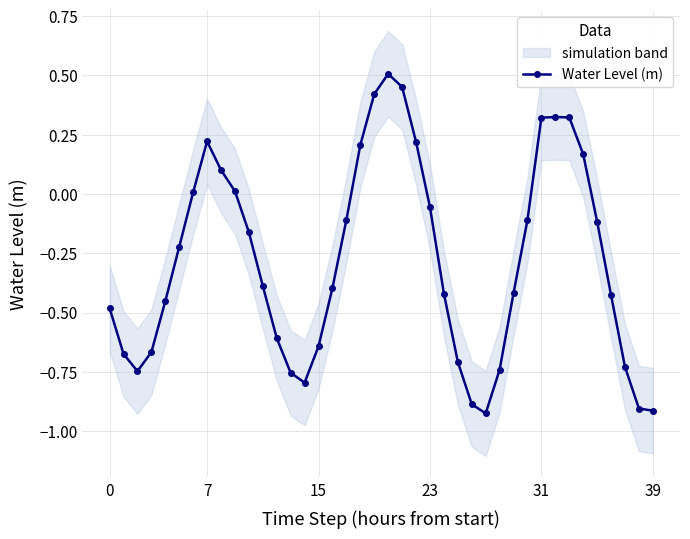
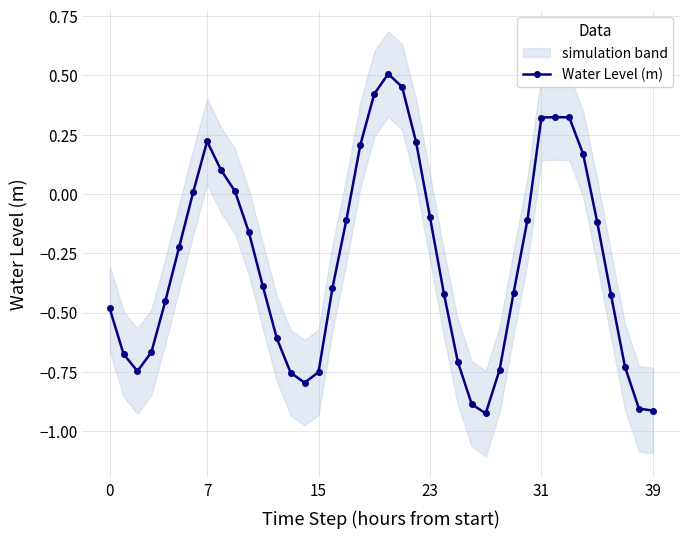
  {
    "Water Level (m)": {
      "0": -0.48,
      "7": 0.22,
-     "15": -0.64,
-     "23": -0.06,
+     "15": -0.75,
+     "23": -0.10,
      "31": 0.32,
      "39": -0.91
    }
  }
